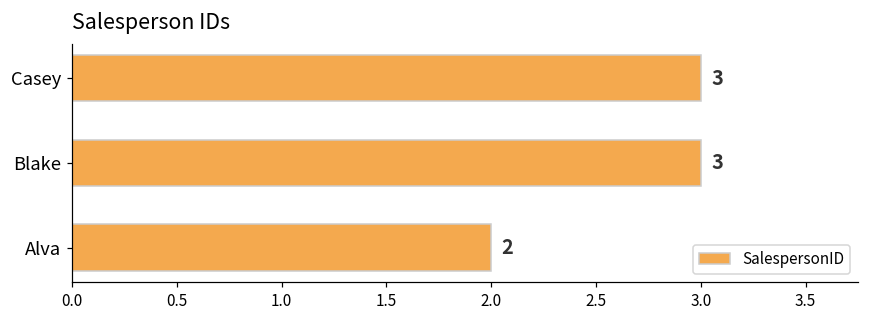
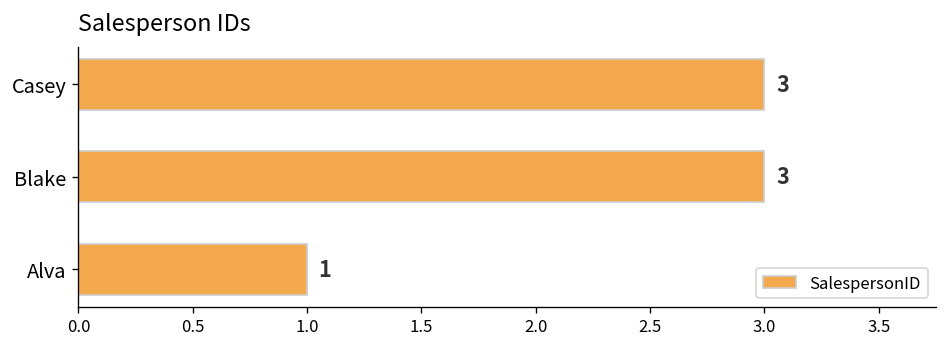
  {
    "Casey": 3,
    "Blake": 3,
-   "Alva": 2
+   "Alva": 1
  }
